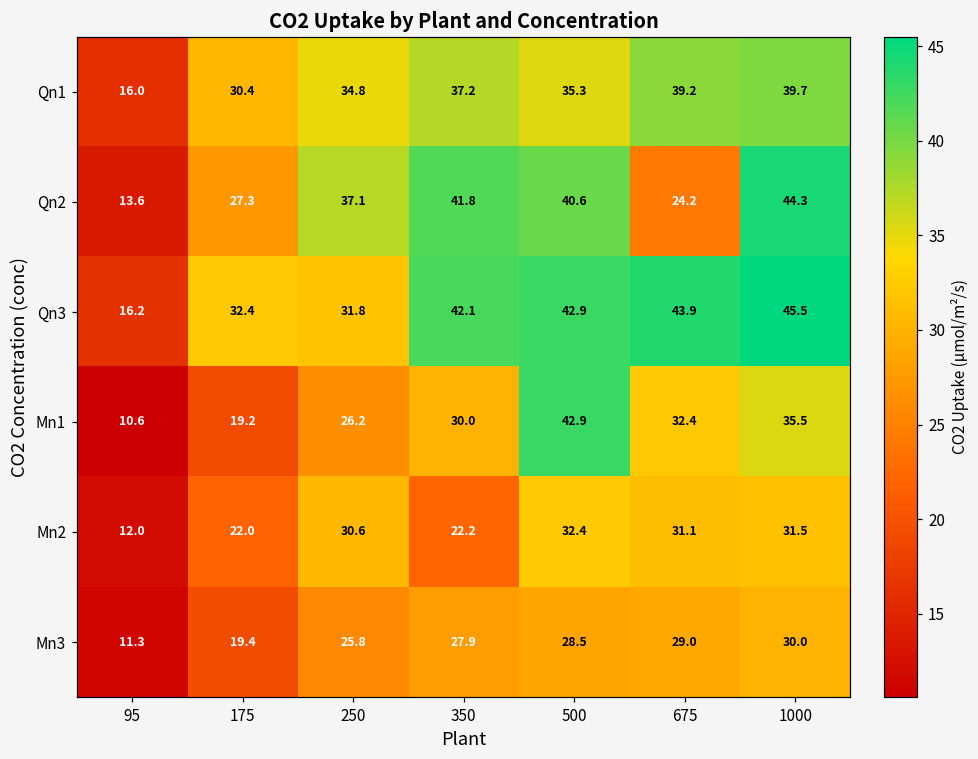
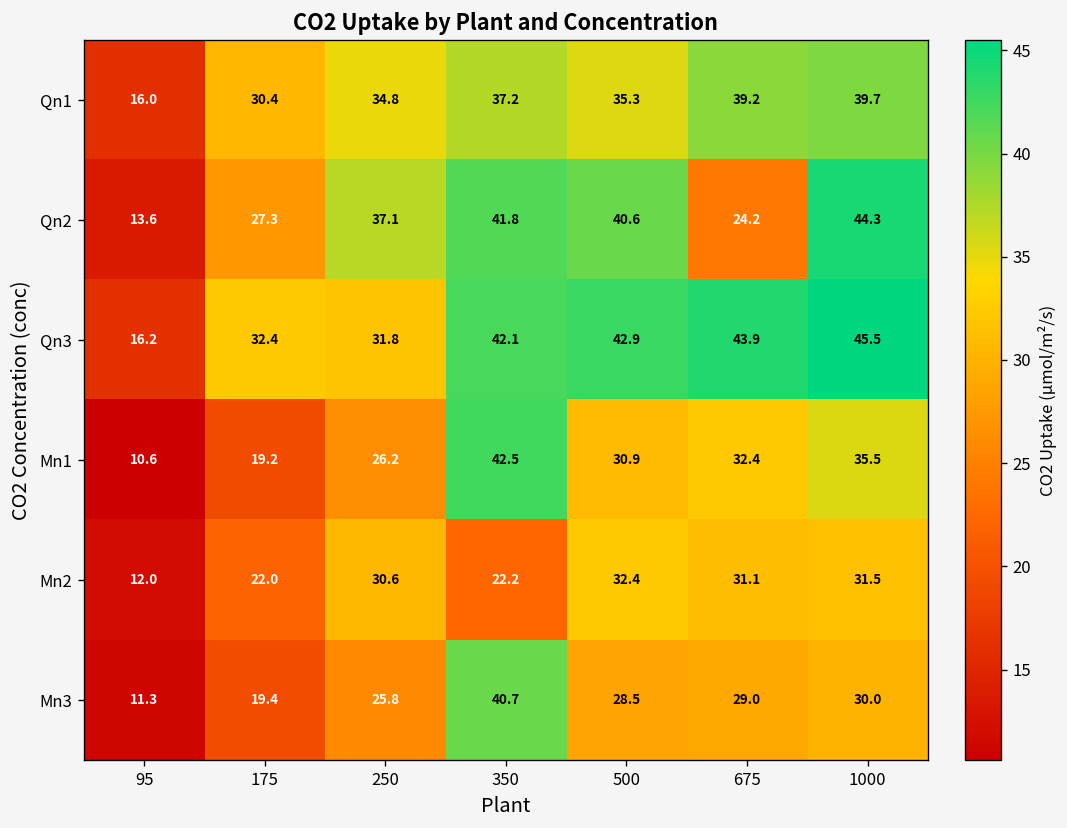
  {
    "Qn1": {
      "95": 16.0,
      "175": 30.4,
      "250": 34.8,
      "350": 37.2,
      "500": 35.3,
      "675": 39.2,
      "1000": 39.7
    },
    "Qn2": {
      "95": 13.6,
      "175": 27.3,
      "250": 37.1,
      "350": 41.8,
      "500": 40.6,
      "675": 24.2,
      "1000": 44.3
    },
    "Qn3": {
      "95": 16.2,
      "175": 32.4,
      "250": 31.8,
      "350": 42.1,
      "500": 42.9,
      "675": 43.9,
      "1000": 45.5
    },
    "Mn1": {
      "95": 10.6,
      "175": 19.2,
      "250": 26.2,
-     "350": 30.0,
-     "500": 42.9,
+     "350": 42.5,
+     "500": 30.9,
      "675": 32.4,
      "1000": 35.5
    },
    "Mn2": {
      "95": 12.0,
      "175": 22.0,
      "250": 30.6,
      "350": 22.2,
      "500": 32.4,
      "675": 31.1,
      "1000": 31.5
    },
    "Mn3": {
      "95": 11.3,
      "175": 19.4,
      "250": 25.8,
-     "350": 27.9,
+     "350": 40.7,
      "500": 28.5,
      "675": 29.0,
      "1000": 30.0
    }
  }
